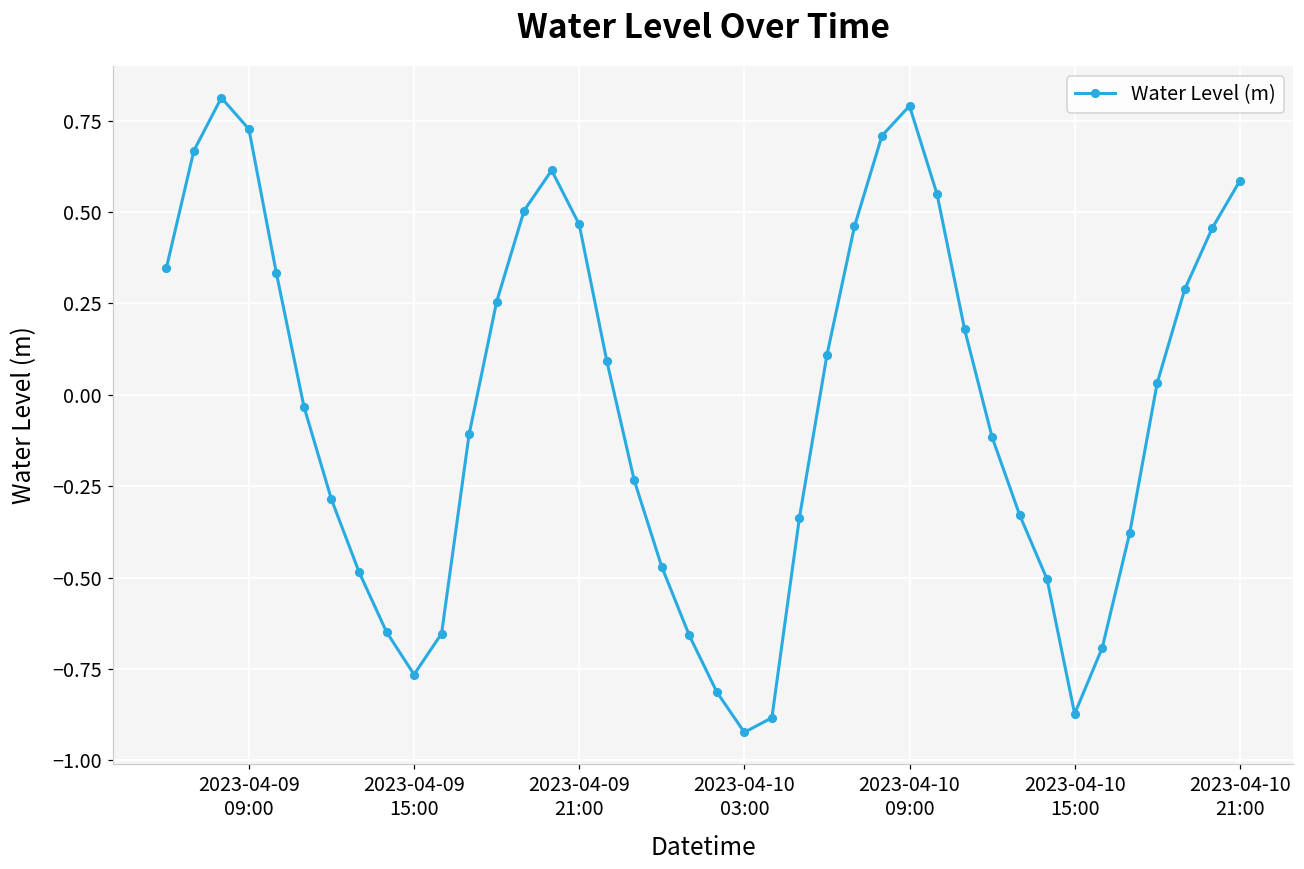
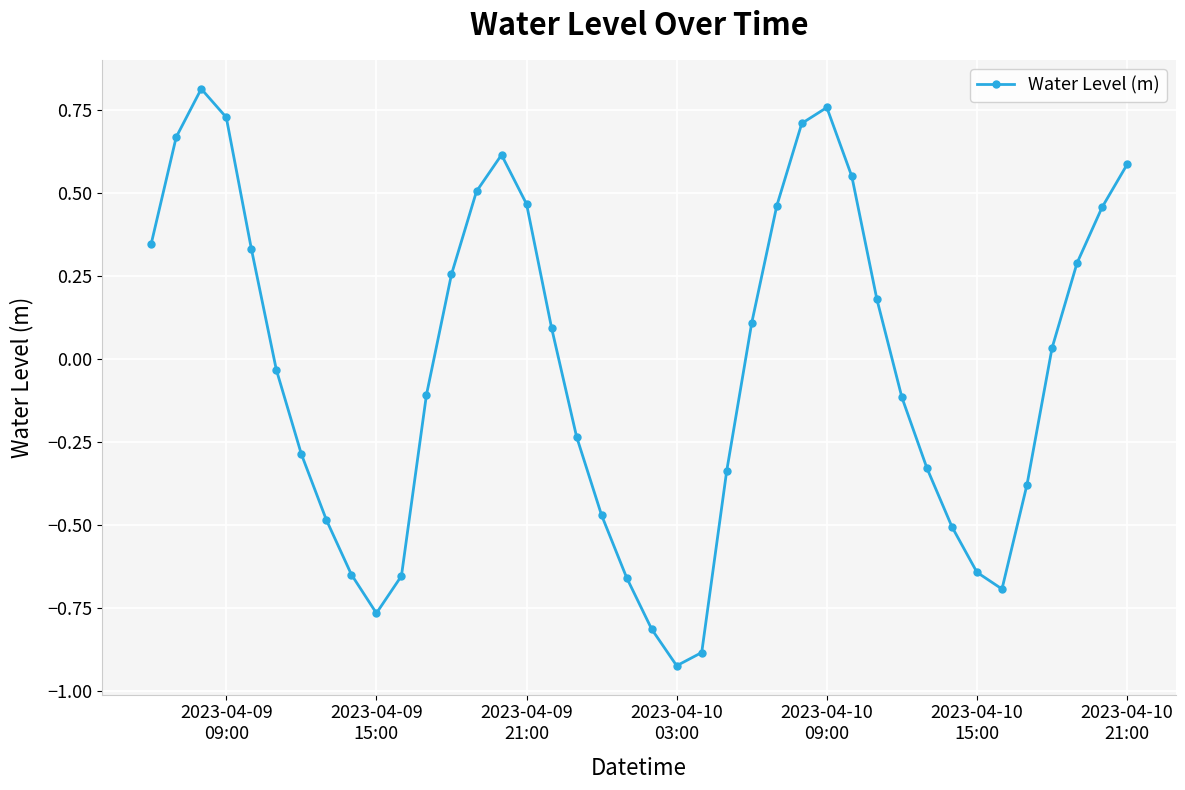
  {
    "2023-04-09 09:00": 0.73,
    "2023-04-09 15:00": -0.77,
    "2023-04-09 21:00": 0.47,
    "2023-04-10 03:00": -0.92,
-   "2023-04-10 09:00": 0.79,
-   "2023-04-10 15:00": -0.87,
+   "2023-04-10 09:00": 0.76,
+   "2023-04-10 15:00": -0.64,
    "2023-04-10 21:00": 0.59
  }
